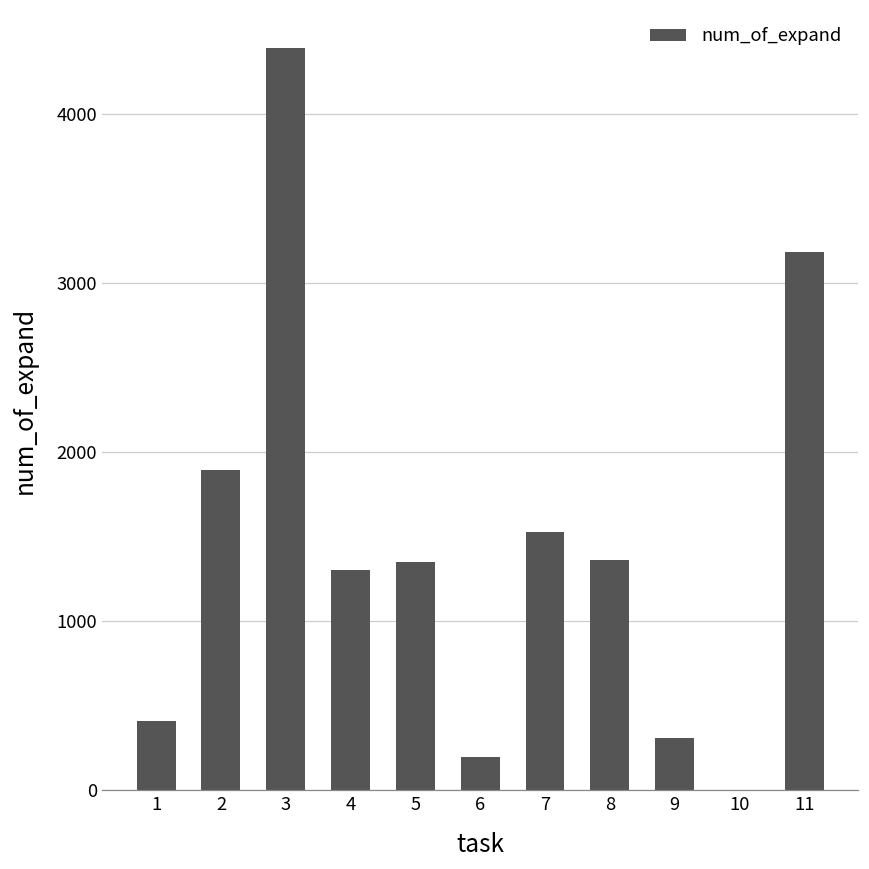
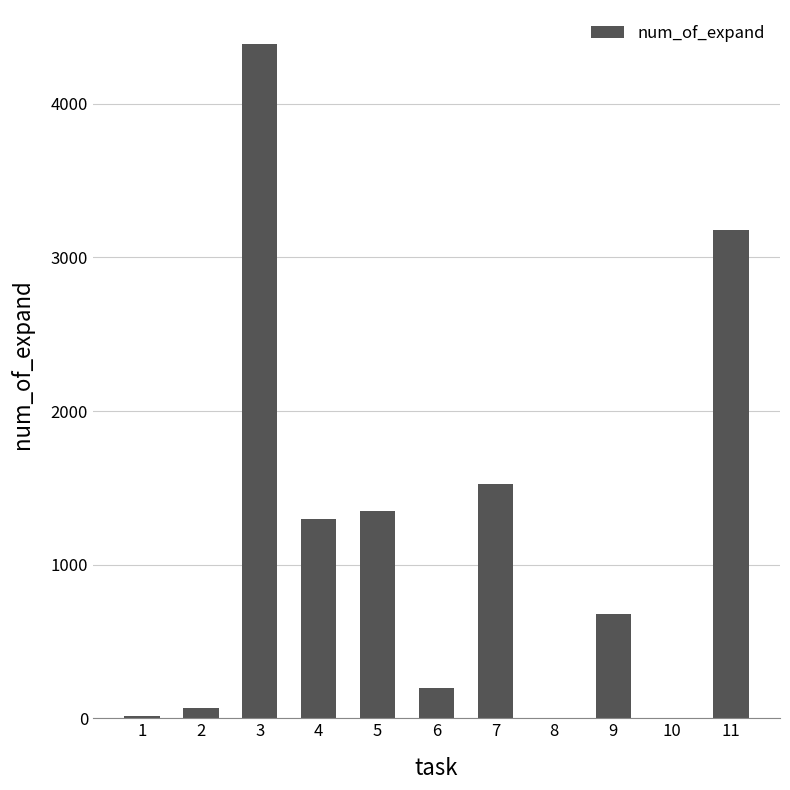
  {
-   "1": 410,
-   "2": 1890,
+   "1": 20,
+   "2": 70,
    "3": 4390,
    "4": 1300,
    "5": 1350,
    "6": 200,
    "7": 1530,
-   "8": 1360,
-   "9": 310,
+   "8": 0,
+   "9": 680,
    "11": 3180
  }
